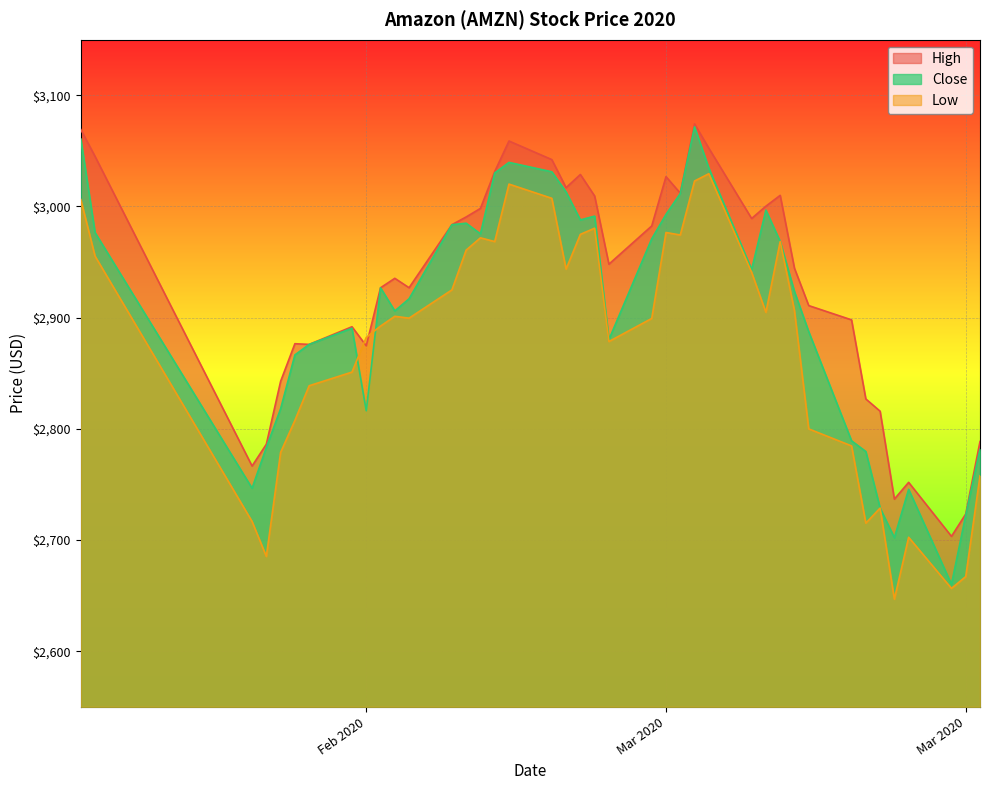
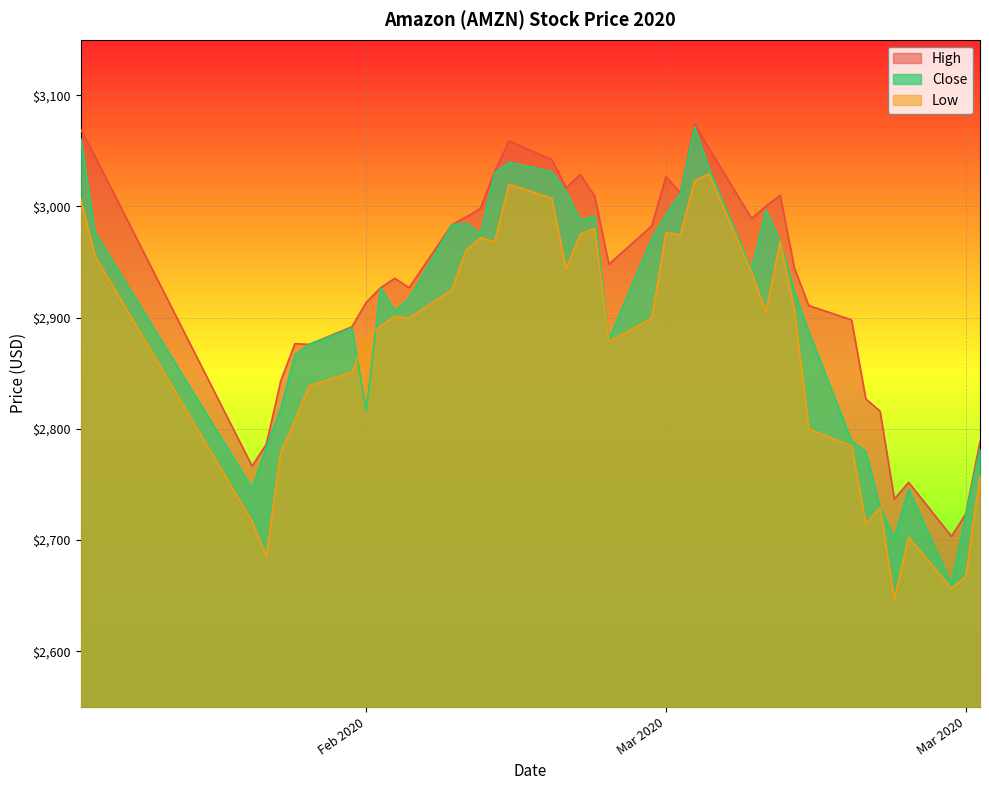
  {
    "High": {
-     "Feb 2020": "$2,875"
+     "Feb 2020": "$2,914"
    },
    "Close": {
      "Feb 2020": "$2,816"
    },
    "Low": {
      "Feb 2020": "$2,882"
    }
  }
